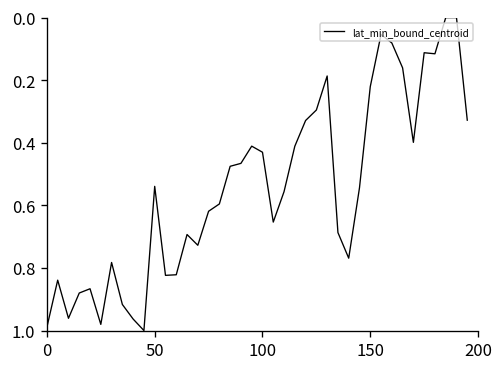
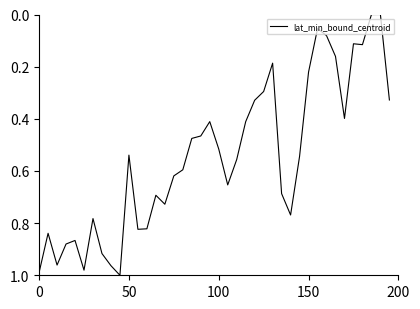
  {
    "0": 0.99,
    "50": 0.54,
-   "100": 0.43,
+   "100": 0.52,
    "150": 0.22
  }
